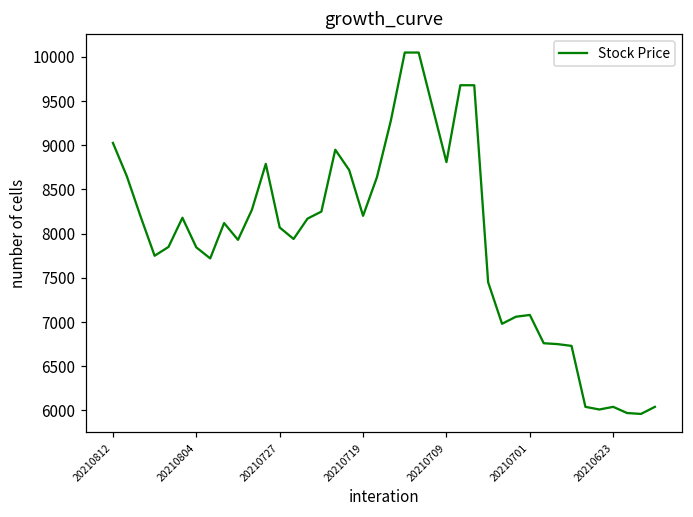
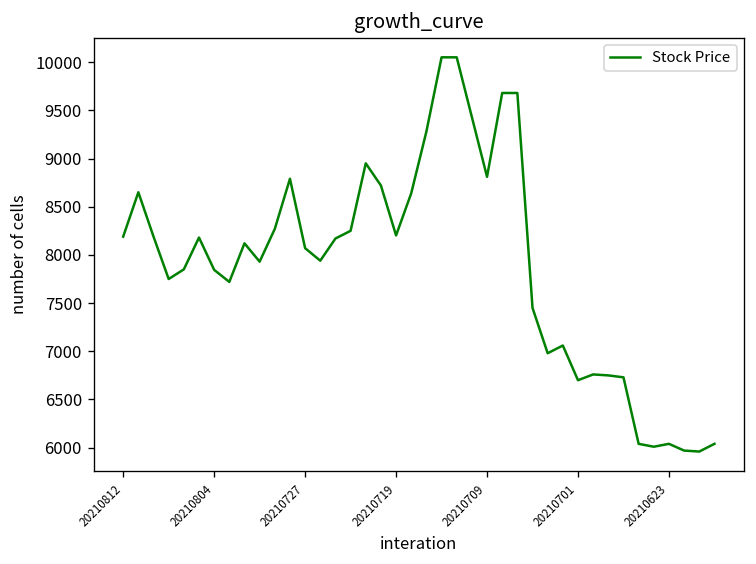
  {
-   "20210812": 9000,
+   "20210812": 8200,
    "20210804": 7800,
    "20210727": 8100,
    "20210719": 8200,
    "20210709": 8800,
-   "20210701": 7100,
+   "20210701": 6700,
    "20210623": 6000
  }
